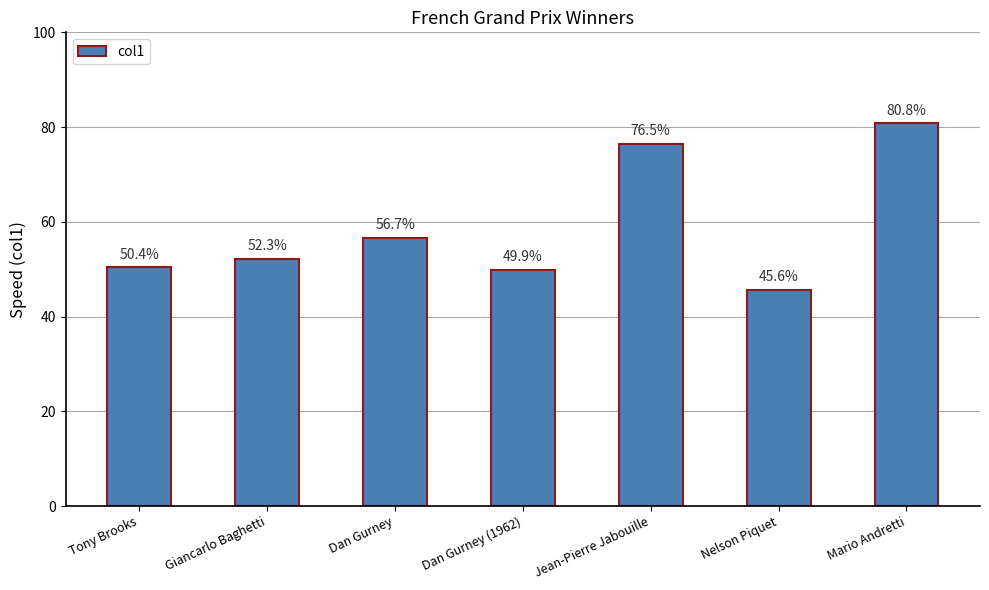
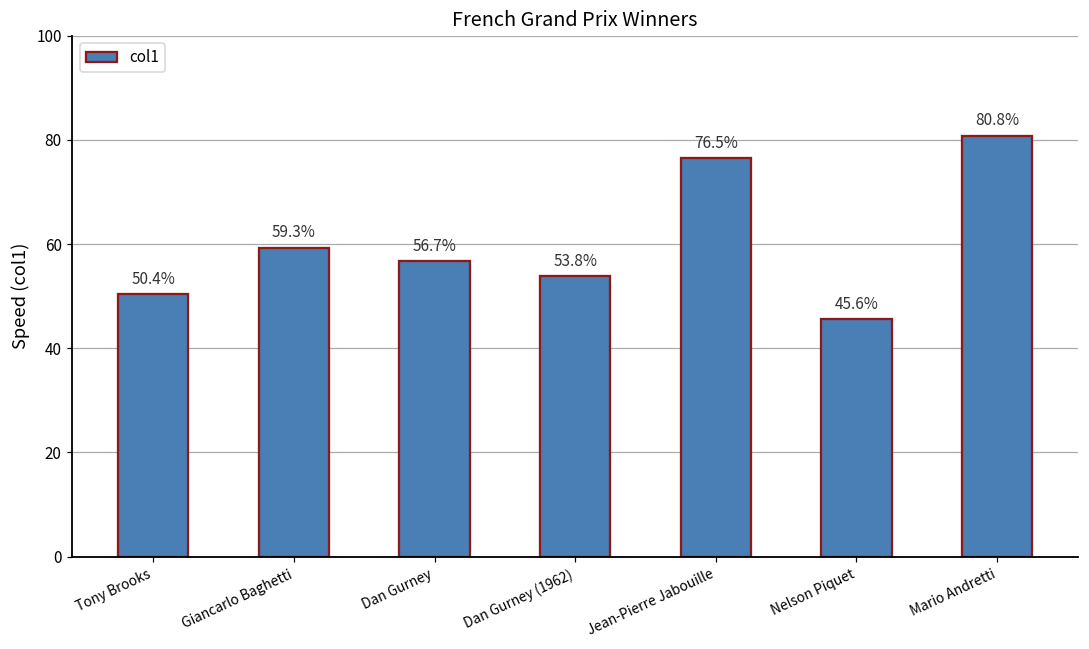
  {
    "Tony Brooks": "50.4%",
-   "Giancarlo Baghetti": "52.3%",
+   "Giancarlo Baghetti": "59.3%",
    "Dan Gurney": "56.7%",
-   "Dan Gurney (1962)": "49.9%",
+   "Dan Gurney (1962)": "53.8%",
    "Jean-Pierre Jabouille": "76.5%",
    "Nelson Piquet": "45.6%",
    "Mario Andretti": "80.8%"
  }
